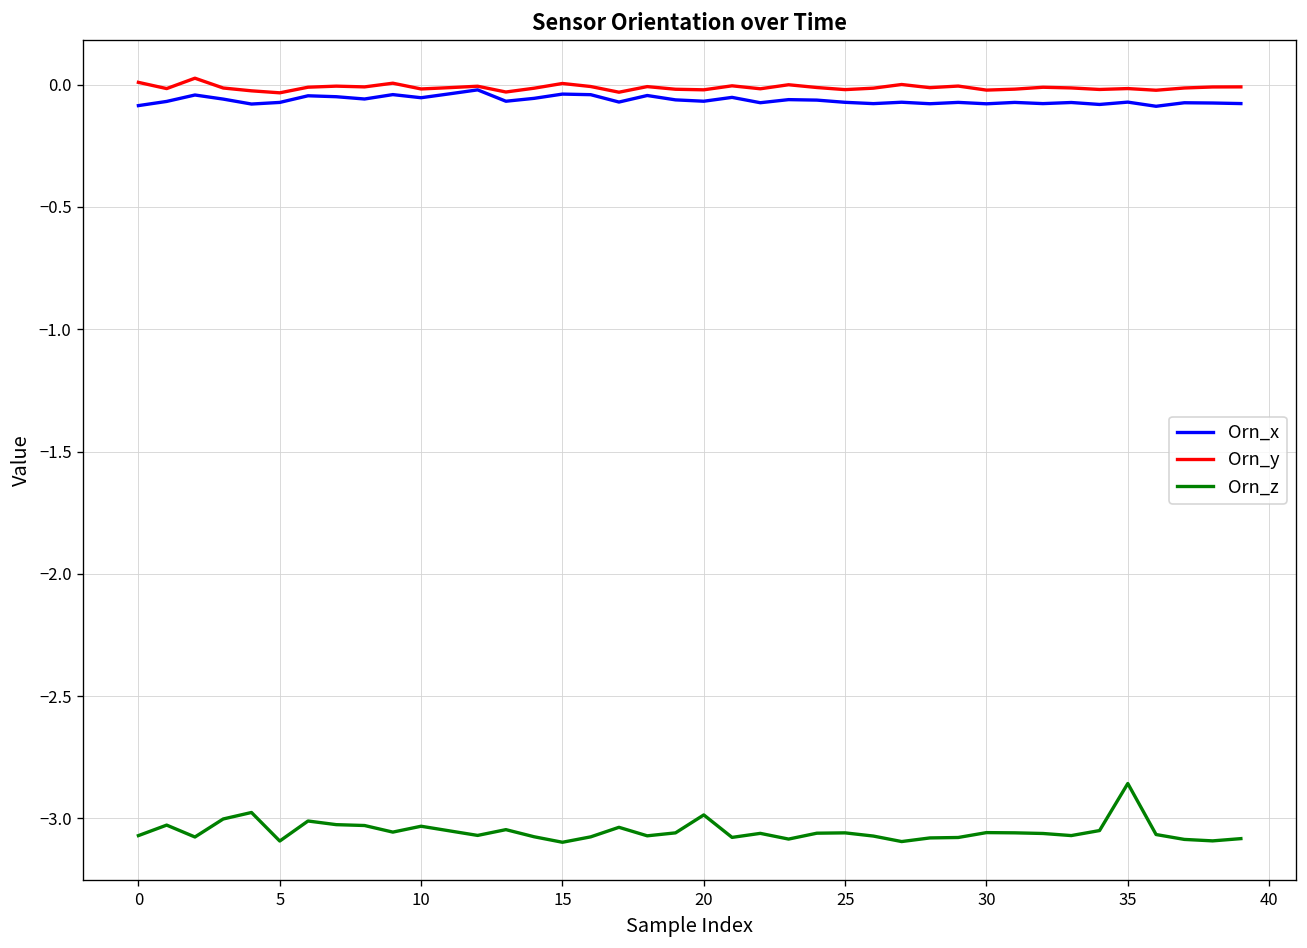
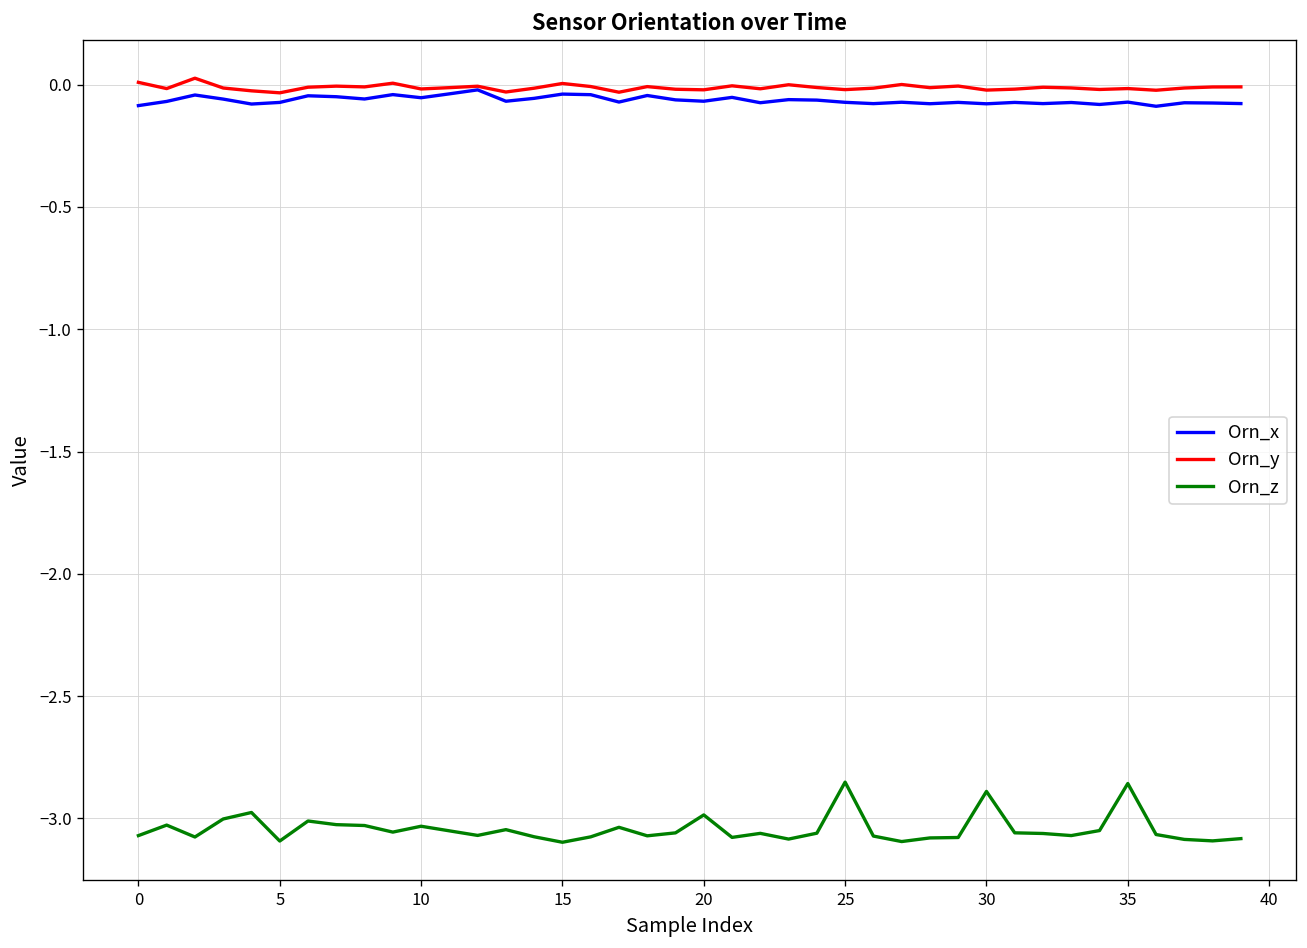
  {
    "Orn_x": {
      "0": -0.09,
      "5": -0.07,
      "10": -0.05,
      "15": -0.04,
      "20": -0.07,
      "25": -0.07,
      "30": -0.08,
      "35": -0.07
    },
    "Orn_y": {
      "0": 0.01,
      "5": -0.03,
      "10": -0.02,
      "15": 0.00,
      "20": -0.02,
      "25": -0.02,
      "30": -0.02,
      "35": -0.02
    },
    "Orn_z": {
      "0": -3.07,
      "5": -3.09,
      "10": -3.03,
      "15": -3.10,
      "20": -2.99,
-     "25": -3.06,
-     "30": -3.06,
+     "25": -2.85,
+     "30": -2.89,
      "35": -2.86
    }
  }
